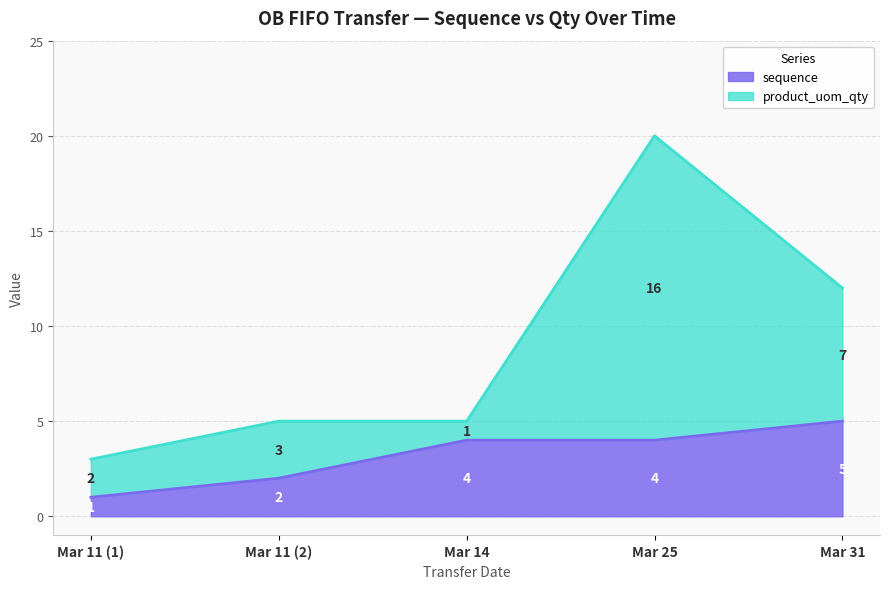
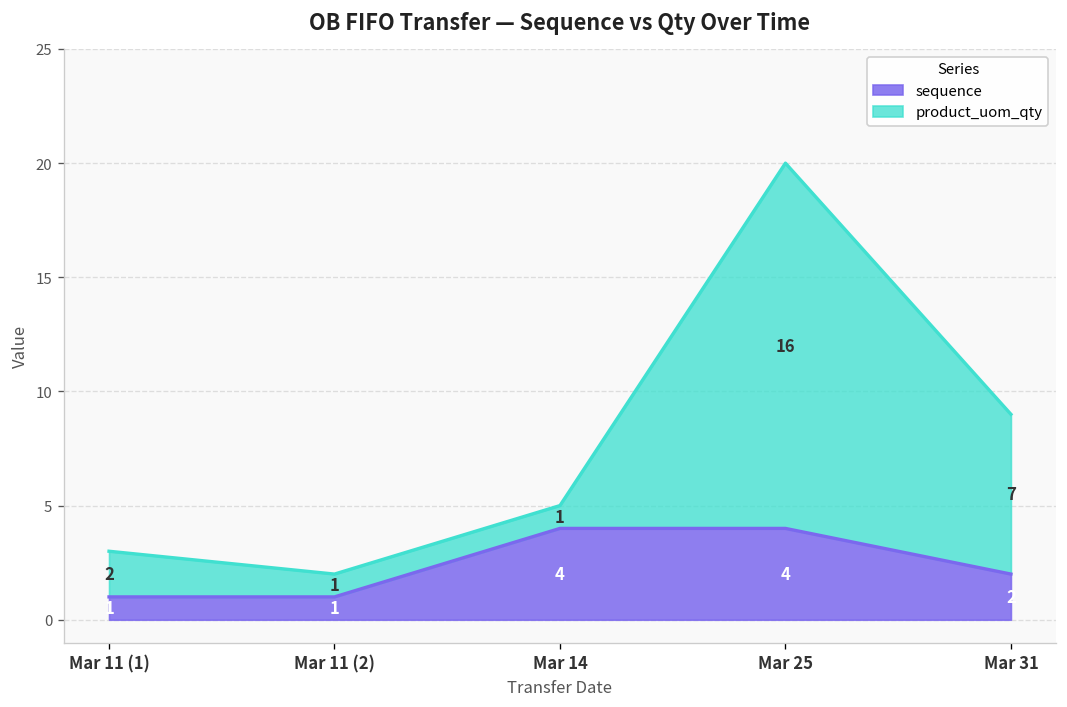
  {
    "sequence": {
-     "Mar 11 (2)": 2,
-     "Mar 31": 5
+     "Mar 11 (2)": 1,
+     "Mar 31": 2
    },
    "product_uom_qty": {
      "Mar 11 (1)": 2,
-     "Mar 11 (2)": 3,
+     "Mar 11 (2)": 1,
      "Mar 14": 1
    }
  }
